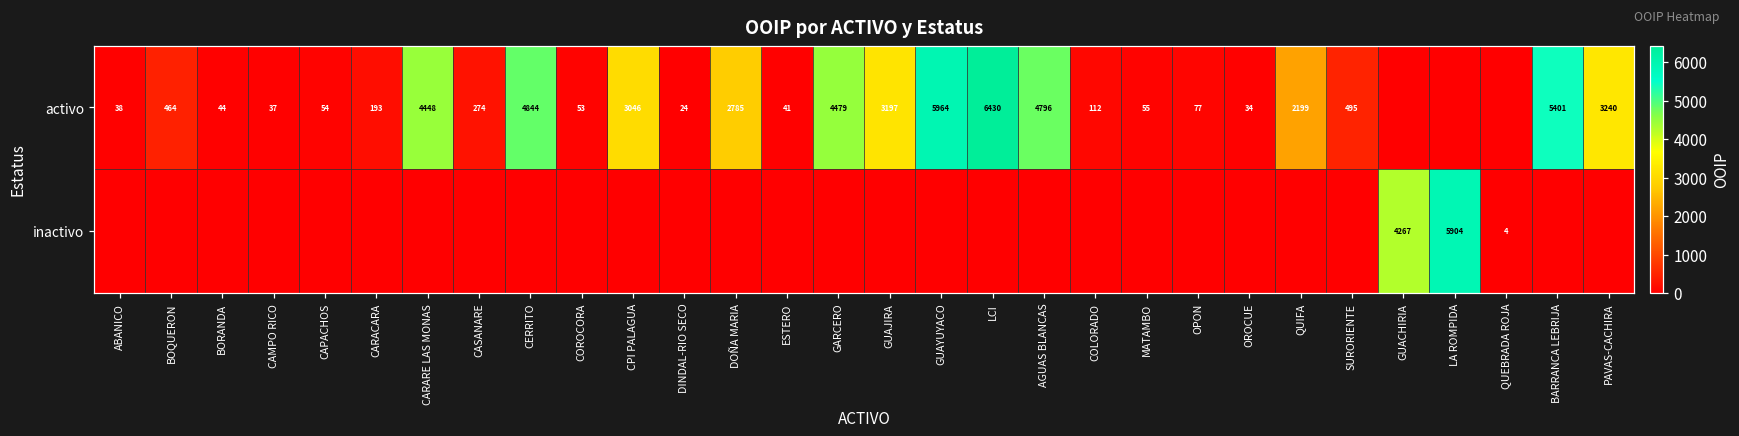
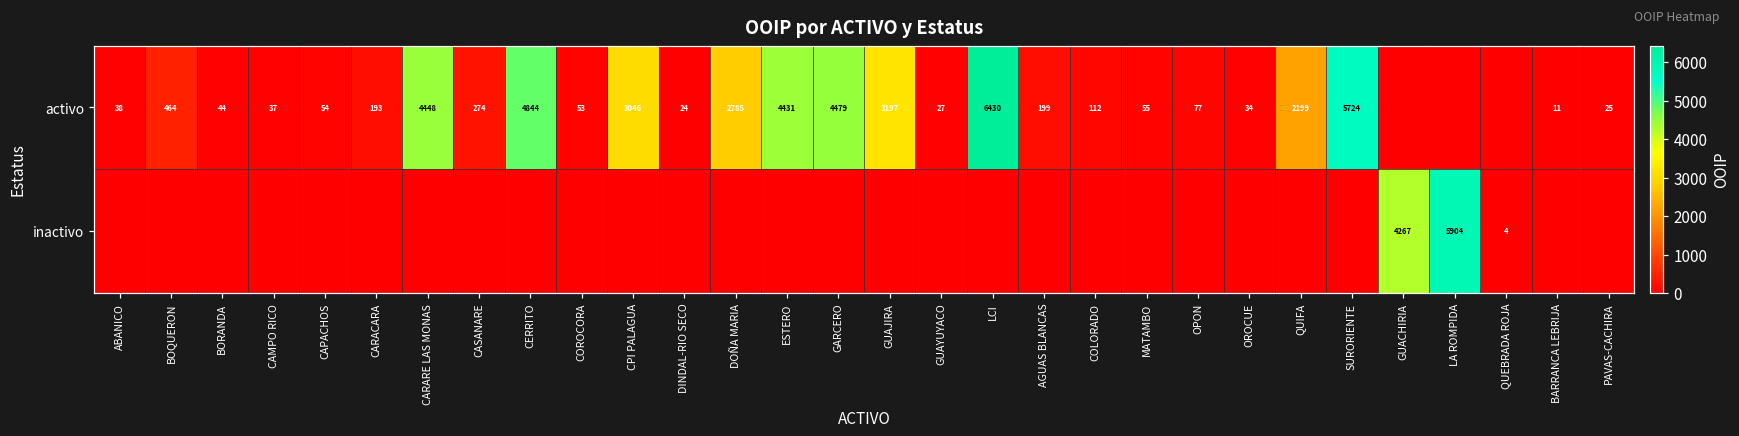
  {
    "activo": {
      "ABANICO": 38,
      "BOQUERON": 464,
      "BORANDA": 44,
      "CAMPO RICO": 37,
      "CAPACHOS": 54,
      "CARACARA": 193,
      "CARARE LAS MONAS": 4448,
      "CASANARE": 274,
      "CERRITO": 4844,
      "COROCORA": 53,
      "CPI PALAGUA": 3046,
      "DINDAL-RIO SECO": 24,
      "DOÑA MARIA": 2785,
-     "ESTERO": 41,
+     "ESTERO": 4431,
      "GARCERO": 4479,
      "GUAJIRA": 3197,
-     "GUAYUYACO": 5964,
+     "GUAYUYACO": 27,
      "LCI": 6430,
-     "AGUAS BLANCAS": 4796,
+     "AGUAS BLANCAS": 199,
      "COLORADO": 112,
      "MATAMBO": 55,
      "OPON": 77,
      "OROCUE": 34,
      "QUIFA": 2199,
-     "SURORIENTE": 495,
-     "BARRANCA LEBRIJA": 5401,
-     "PAVAS-CACHIRA": 3240
+     "SURORIENTE": 5724,
+     "BARRANCA LEBRIJA": 11,
+     "PAVAS-CACHIRA": 25
    },
    "inactivo": {
      "GUACHIRIA": 4267,
      "LA ROMPIDA": 5904,
      "QUEBRADA ROJA": 4
    }
  }
